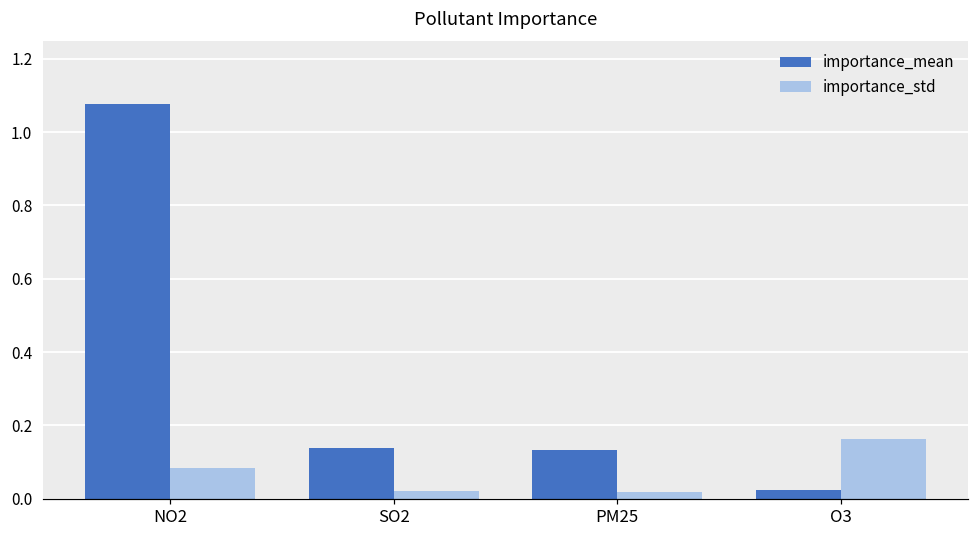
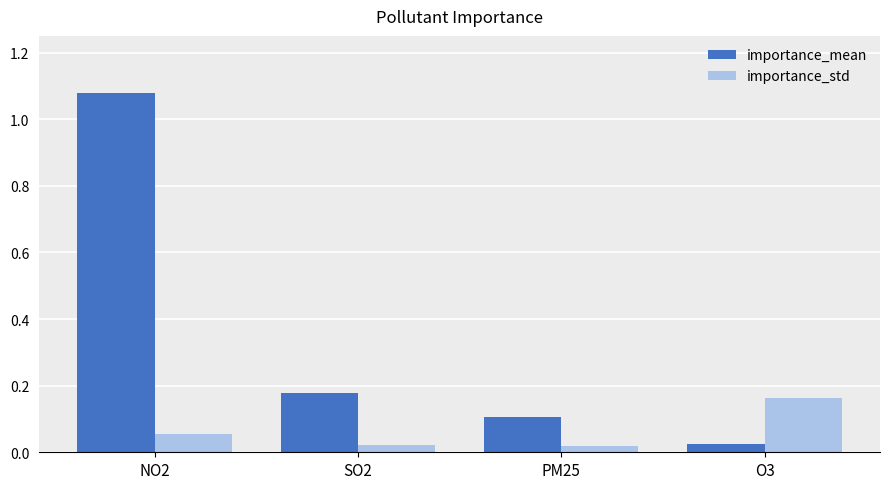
  {
    "importance_mean": {
      "NO2": 1.08,
-     "SO2": 0.14,
-     "PM25": 0.13,
+     "SO2": 0.18,
+     "PM25": 0.11,
      "O3": 0.02
    },
    "importance_std": {
-     "NO2": 0.08,
+     "NO2": 0.06,
      "SO2": 0.02,
      "PM25": 0.02,
      "O3": 0.16
    }
  }
